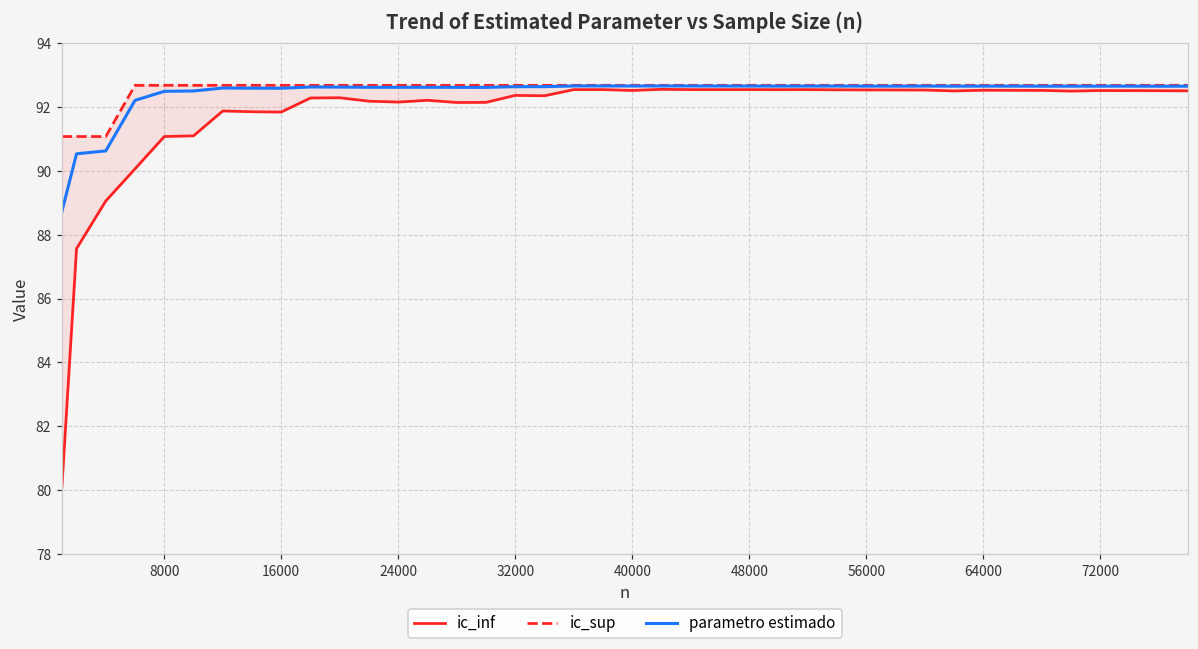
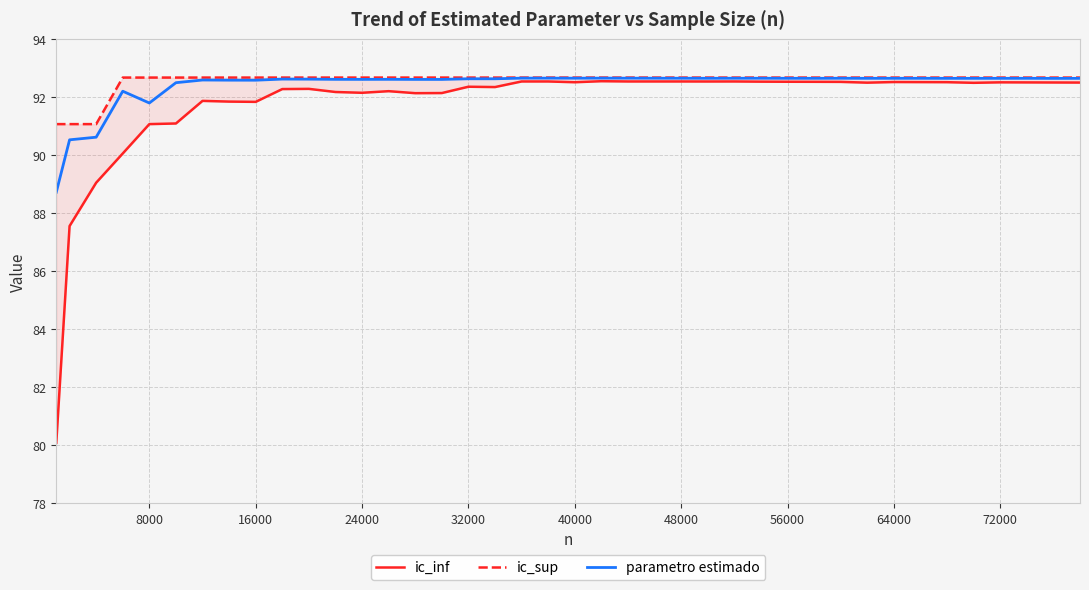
  {
    "parametro estimado": {
-     "8000": 92.5,
+     "8000": 91.8,
      "16000": 92.6
    }
  }
